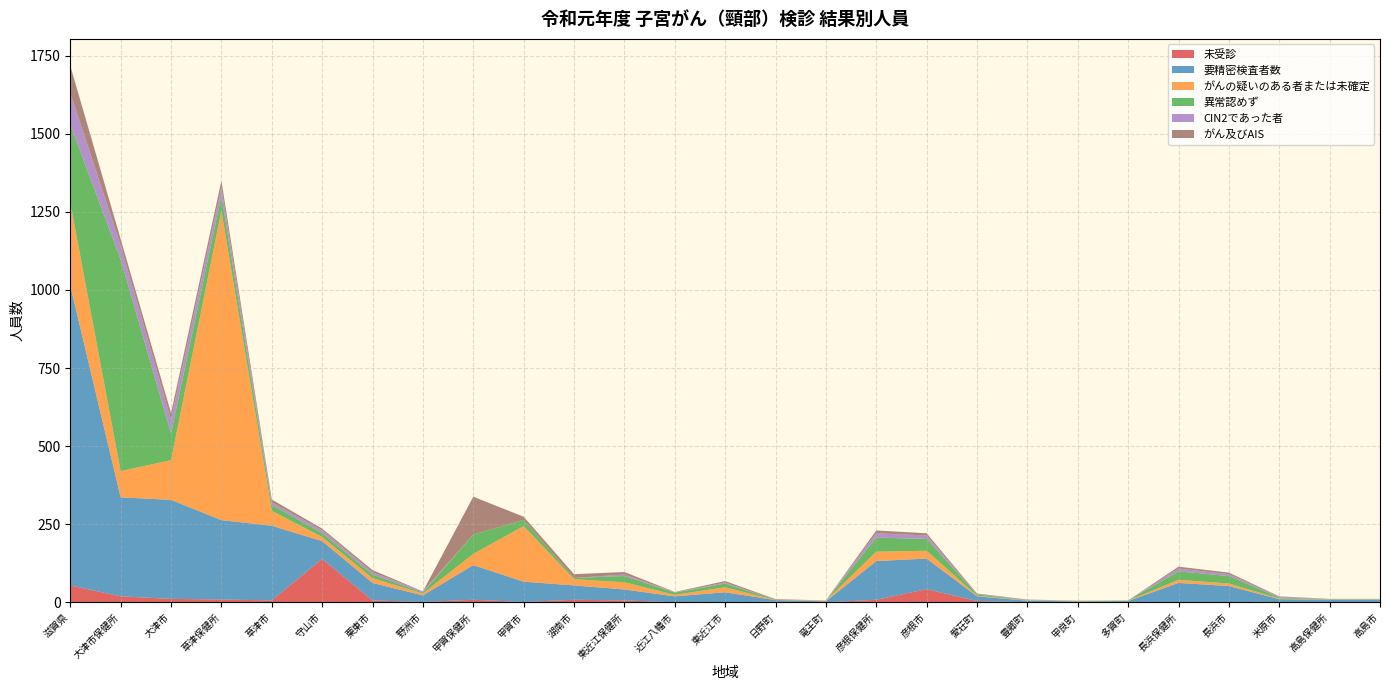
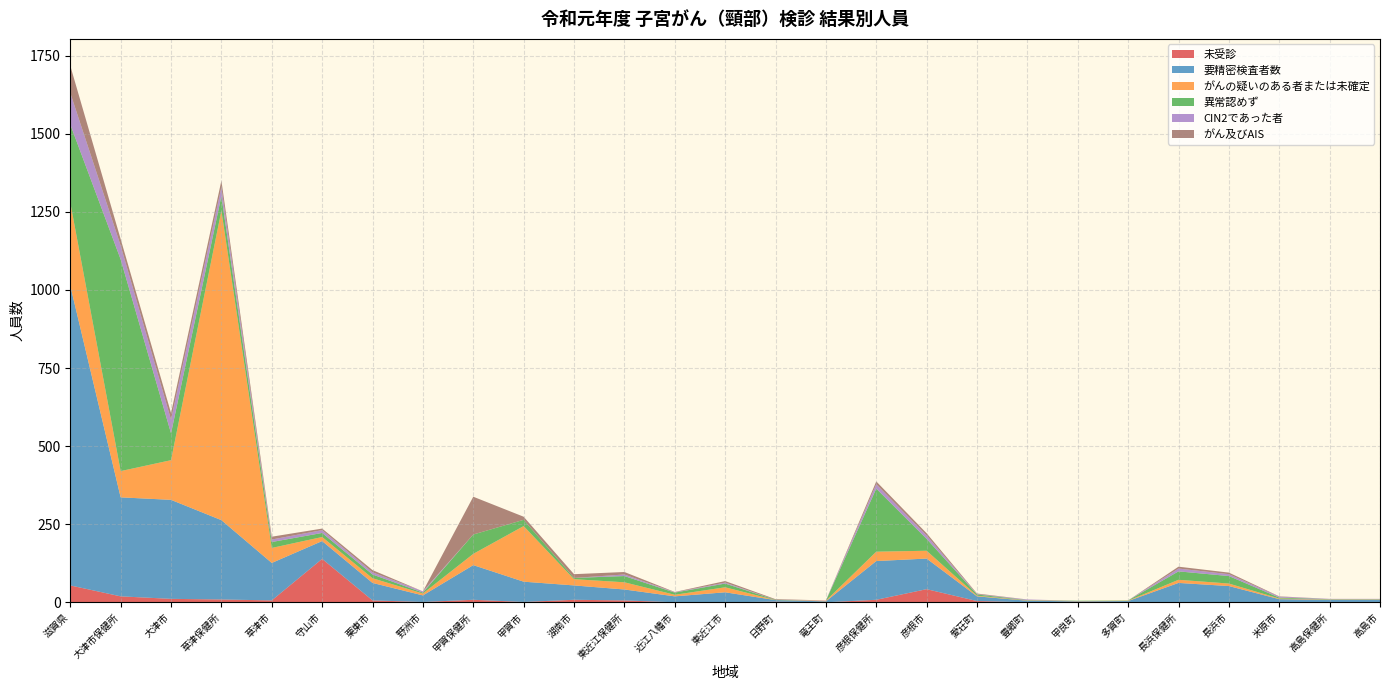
  {
    "未受診": {
      "滋賀県": 50,
      "大津市保健所": 20,
      "大津市": 10,
      "草津保健所": 10,
      "守山市": 140,
      "近江八幡市": 0,
      "東近江市": 0,
      "彦根市": 40,
      "長浜保健所": 0,
      "長浜市": 0,
      "米原市": 0
    },
    "要精密検査者数": {
      "滋賀県": 960,
      "大津市保健所": 320,
      "大津市": 320,
      "草津保健所": 250,
-     "草津市": 240,
+     "草津市": 120,
      "守山市": 60,
      "栗東市": 60,
      "甲賀保健所": 110,
      "甲賀市": 70,
      "湖南市": 50,
      "東近江保健所": 40,
      "東近江市": 30,
      "彦根保健所": 120,
      "彦根市": 100,
      "長浜保健所": 60
    },
    "がんの疑いのある者または未確定": {
      "滋賀県": 270,
      "大津市保健所": 80,
      "大津市": 130,
      "草津保健所": 990,
      "草津市": 50,
      "守山市": 10,
      "栗東市": 20,
      "甲賀保健所": 40,
      "甲賀市": 180,
      "東近江保健所": 20,
      "東近江市": 20,
      "彦根保健所": 30,
      "彦根市": 30,
      "長浜保健所": 10
    },
    "異常認めず": {
      "滋賀県": 250,
      "大津市保健所": 680,
      "大津市": 90,
      "草津保健所": 50,
      "守山市": 10,
-     "彦根保健所": 50,
+     "彦根保健所": 200,
      "彦根市": 40,
      "長浜保健所": 30
    },
    "CIN2であった者": {
      "滋賀県": 100,
      "大津市保健所": 40,
      "大津市": 40,
      "草津保健所": 30,
      "彦根保健所": 10
    },
    "がん及びAIS": {
      "滋賀県": 90,
      "大津市保健所": 20,
      "大津市": 20,
      "草津保健所": 20,
      "草津市": 10,
      "甲賀保健所": 120,
      "甲賀市": 10,
      "湖南市": 10,
      "彦根保健所": 10
    }
  }
